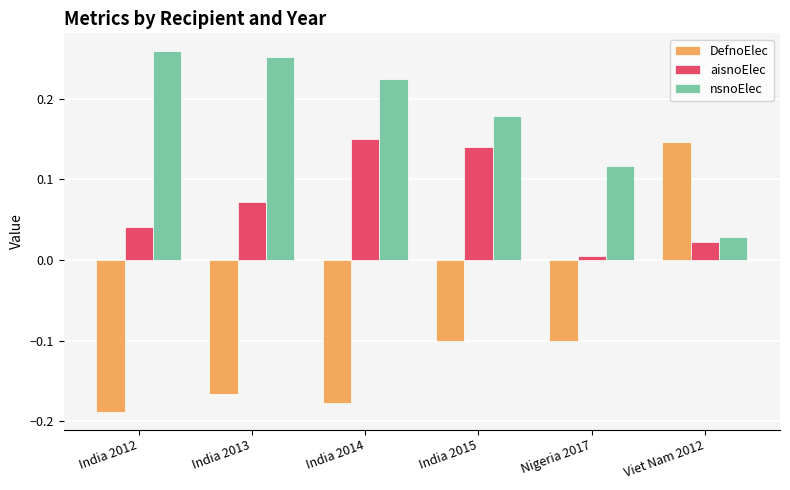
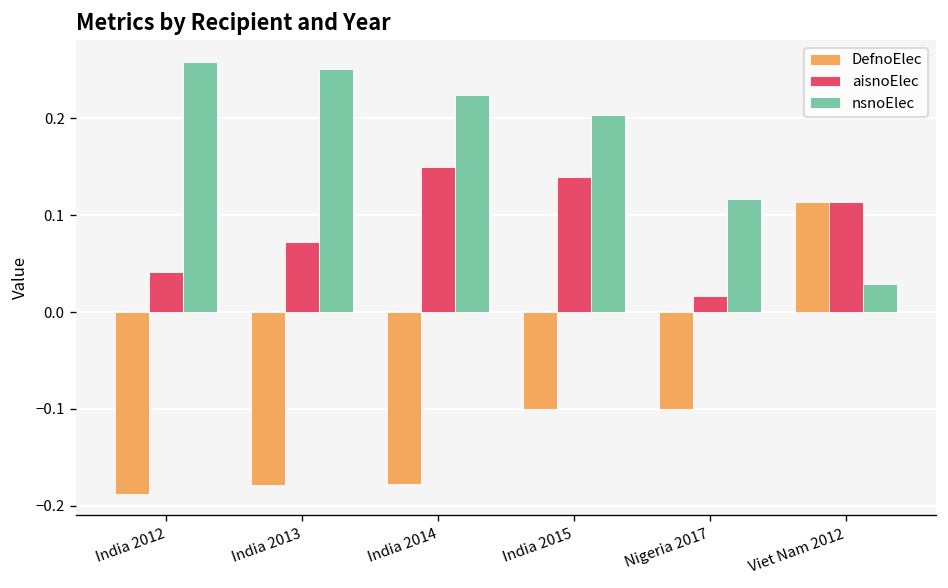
  {
    "DefnoElec": {
      "India 2012": -0.19,
-     "India 2013": -0.17,
+     "India 2013": -0.18,
      "India 2014": -0.18,
      "India 2015": -0.10,
      "Nigeria 2017": -0.10,
-     "Viet Nam 2012": 0.15
+     "Viet Nam 2012": 0.11
    },
    "aisnoElec": {
      "India 2012": 0.04,
      "India 2013": 0.07,
      "India 2014": 0.15,
      "India 2015": 0.14,
-     "Nigeria 2017": 0.01,
-     "Viet Nam 2012": 0.02
+     "Nigeria 2017": 0.02,
+     "Viet Nam 2012": 0.11
    },
    "nsnoElec": {
      "India 2012": 0.26,
      "India 2013": 0.25,
      "India 2014": 0.22,
-     "India 2015": 0.18,
+     "India 2015": 0.20,
      "Nigeria 2017": 0.12,
      "Viet Nam 2012": 0.03
    }
  }
